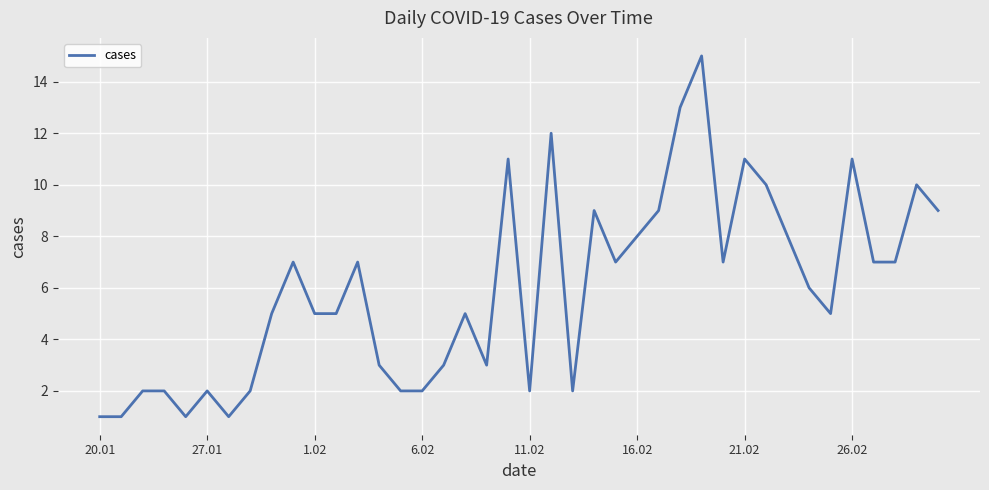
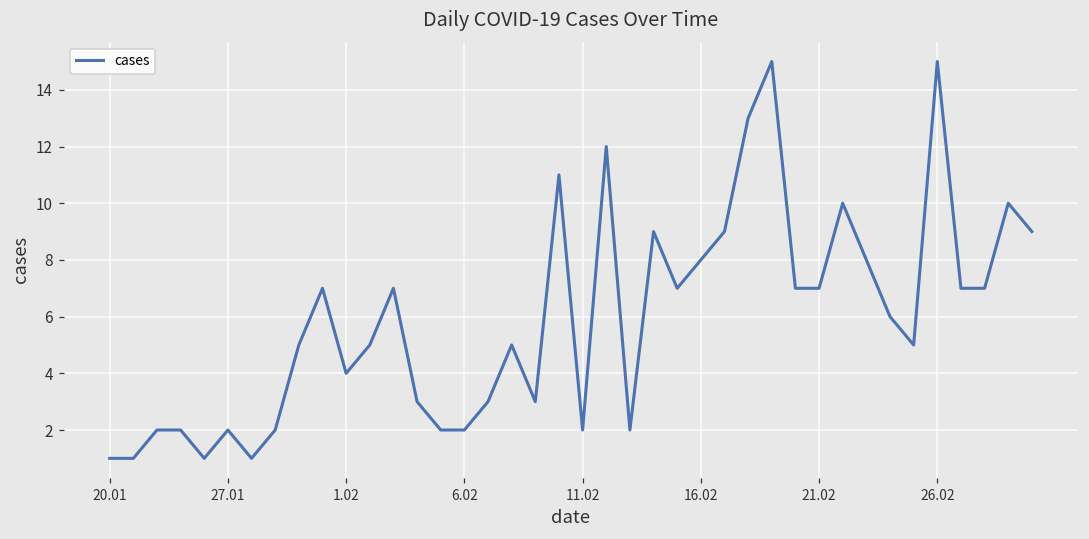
  {
    "20.01": 1,
    "27.01": 2,
-   "1.02": 5,
+   "1.02": 4,
    "6.02": 2,
    "11.02": 2,
    "16.02": 8,
-   "21.02": 11,
-   "26.02": 11
+   "21.02": 7,
+   "26.02": 15
  }
